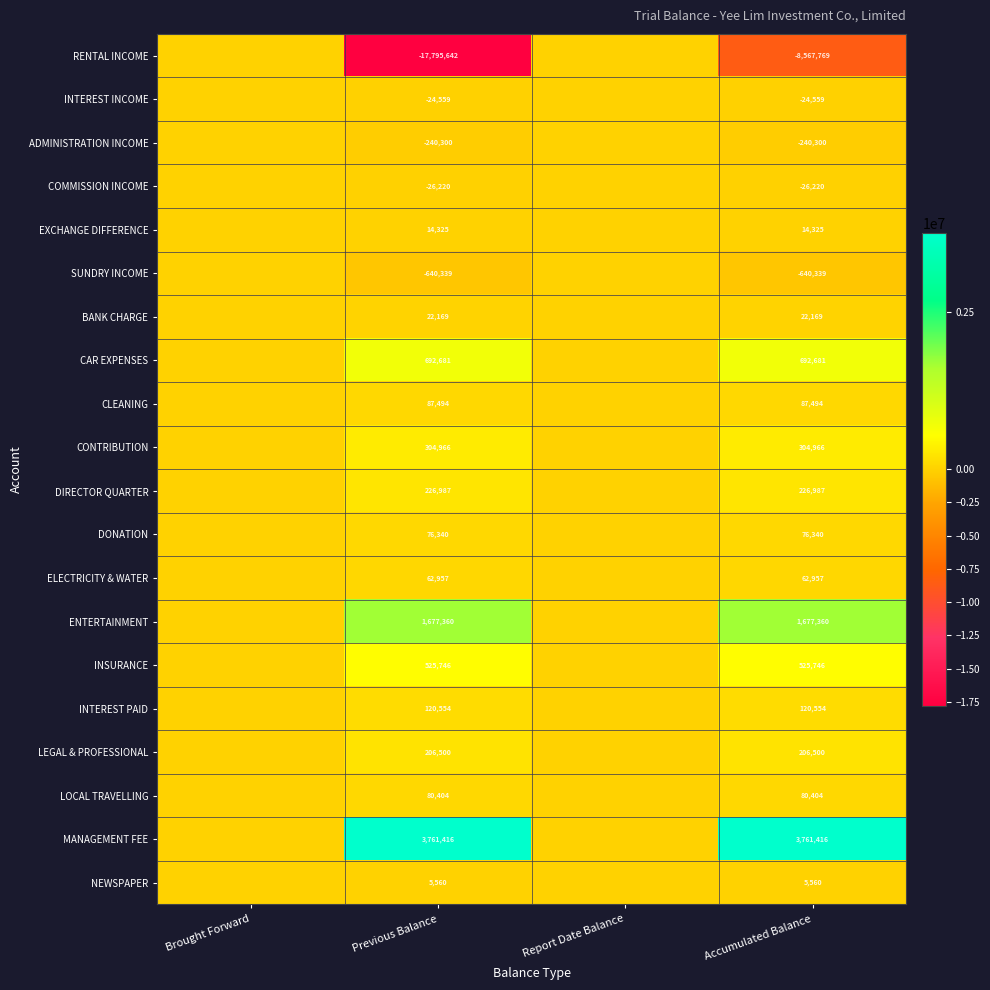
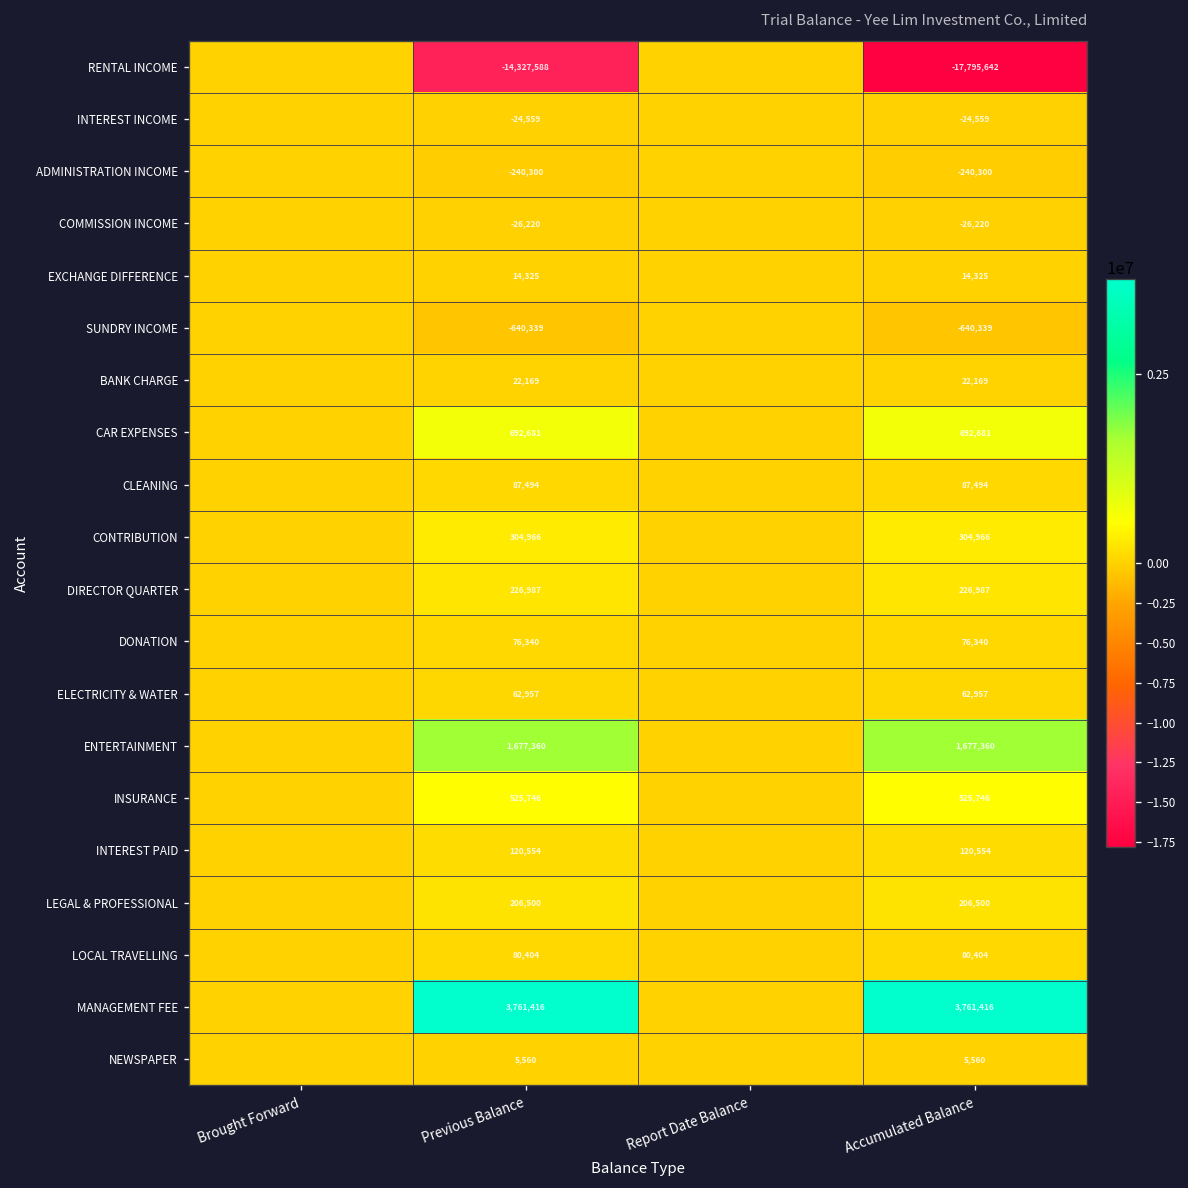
  {
    "RENTAL INCOME": {
-     "Previous Balance": "-17,795,642",
-     "Accumulated Balance": "-8,567,769"
+     "Previous Balance": "-14,327,588",
+     "Accumulated Balance": "-17,795,642"
    },
    "INTEREST INCOME": {
      "Previous Balance": "-24,559",
      "Accumulated Balance": "-24,559"
    },
    "ADMINISTRATION INCOME": {
      "Previous Balance": "-240,300",
      "Accumulated Balance": "-240,300"
    },
    "COMMISSION INCOME": {
      "Previous Balance": "-26,220",
      "Accumulated Balance": "-26,220"
    },
    "EXCHANGE DIFFERENCE": {
      "Previous Balance": "14,325",
      "Accumulated Balance": "14,325"
    },
    "SUNDRY INCOME": {
      "Previous Balance": "-640,339",
      "Accumulated Balance": "-640,339"
    },
    "BANK CHARGE": {
      "Previous Balance": "22,169",
      "Accumulated Balance": "22,169"
    },
    "CAR EXPENSES": {
      "Previous Balance": "692,681",
      "Accumulated Balance": "692,681"
    },
    "CLEANING": {
      "Previous Balance": "87,494",
      "Accumulated Balance": "87,494"
    },
    "CONTRIBUTION": {
      "Previous Balance": "304,966",
      "Accumulated Balance": "304,966"
    },
    "DIRECTOR QUARTER": {
      "Previous Balance": "226,987",
      "Accumulated Balance": "226,987"
    },
    "DONATION": {
      "Previous Balance": "76,340",
      "Accumulated Balance": "76,340"
    },
    "ELECTRICITY & WATER": {
      "Previous Balance": "62,957",
      "Accumulated Balance": "62,957"
    },
    "ENTERTAINMENT": {
      "Previous Balance": "1,677,360",
      "Accumulated Balance": "1,677,360"
    },
    "INSURANCE": {
      "Previous Balance": "525,746",
      "Accumulated Balance": "525,746"
    },
    "INTEREST PAID": {
      "Previous Balance": "120,554",
      "Accumulated Balance": "120,554"
    },
    "LEGAL & PROFESSIONAL": {
      "Previous Balance": "206,500",
      "Accumulated Balance": "206,500"
    },
    "LOCAL TRAVELLING": {
      "Previous Balance": "80,404",
      "Accumulated Balance": "80,404"
    },
    "MANAGEMENT FEE": {
      "Previous Balance": "3,761,416",
      "Accumulated Balance": "3,761,416"
    },
    "NEWSPAPER": {
      "Previous Balance": "5,560",
      "Accumulated Balance": "5,560"
    }
  }
